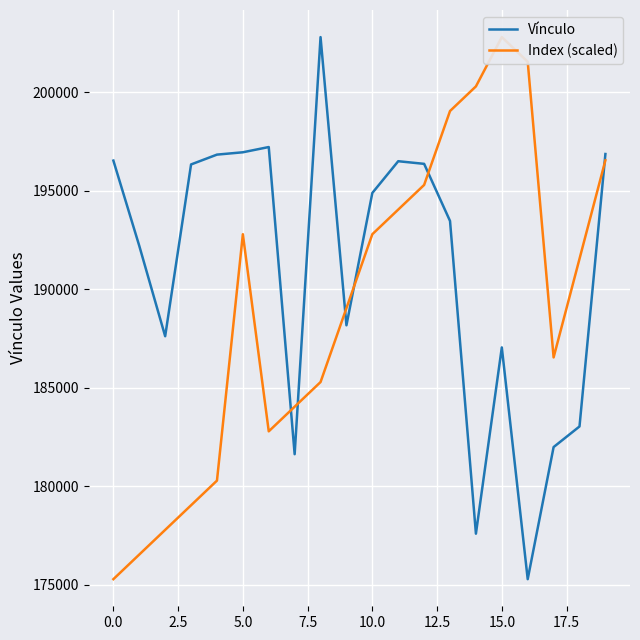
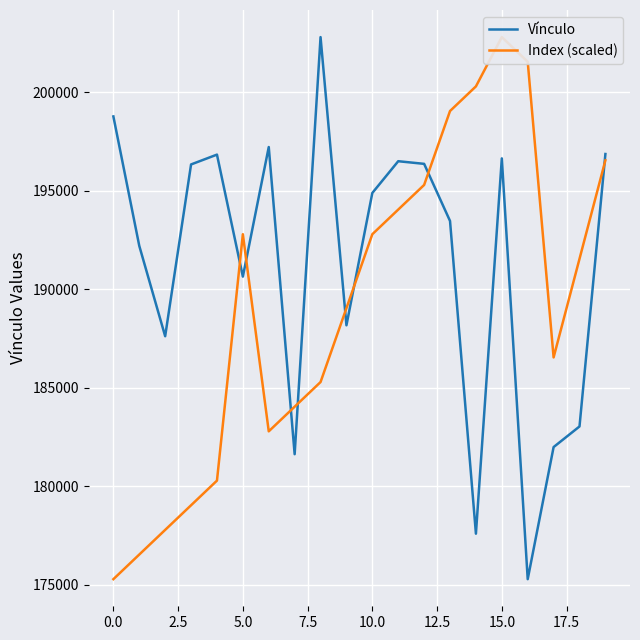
  {
    "Vínculo": {
-     "0.0": 196500,
-     "5.0": 197000,
+     "0.0": 198800,
+     "5.0": 190600,
      "10.0": 194900,
-     "15.0": 187000
+     "15.0": 196700
    },
    "Index (scaled)": {
      "0.0": 175300,
      "5.0": 192800,
      "10.0": 192800
    }
  }
